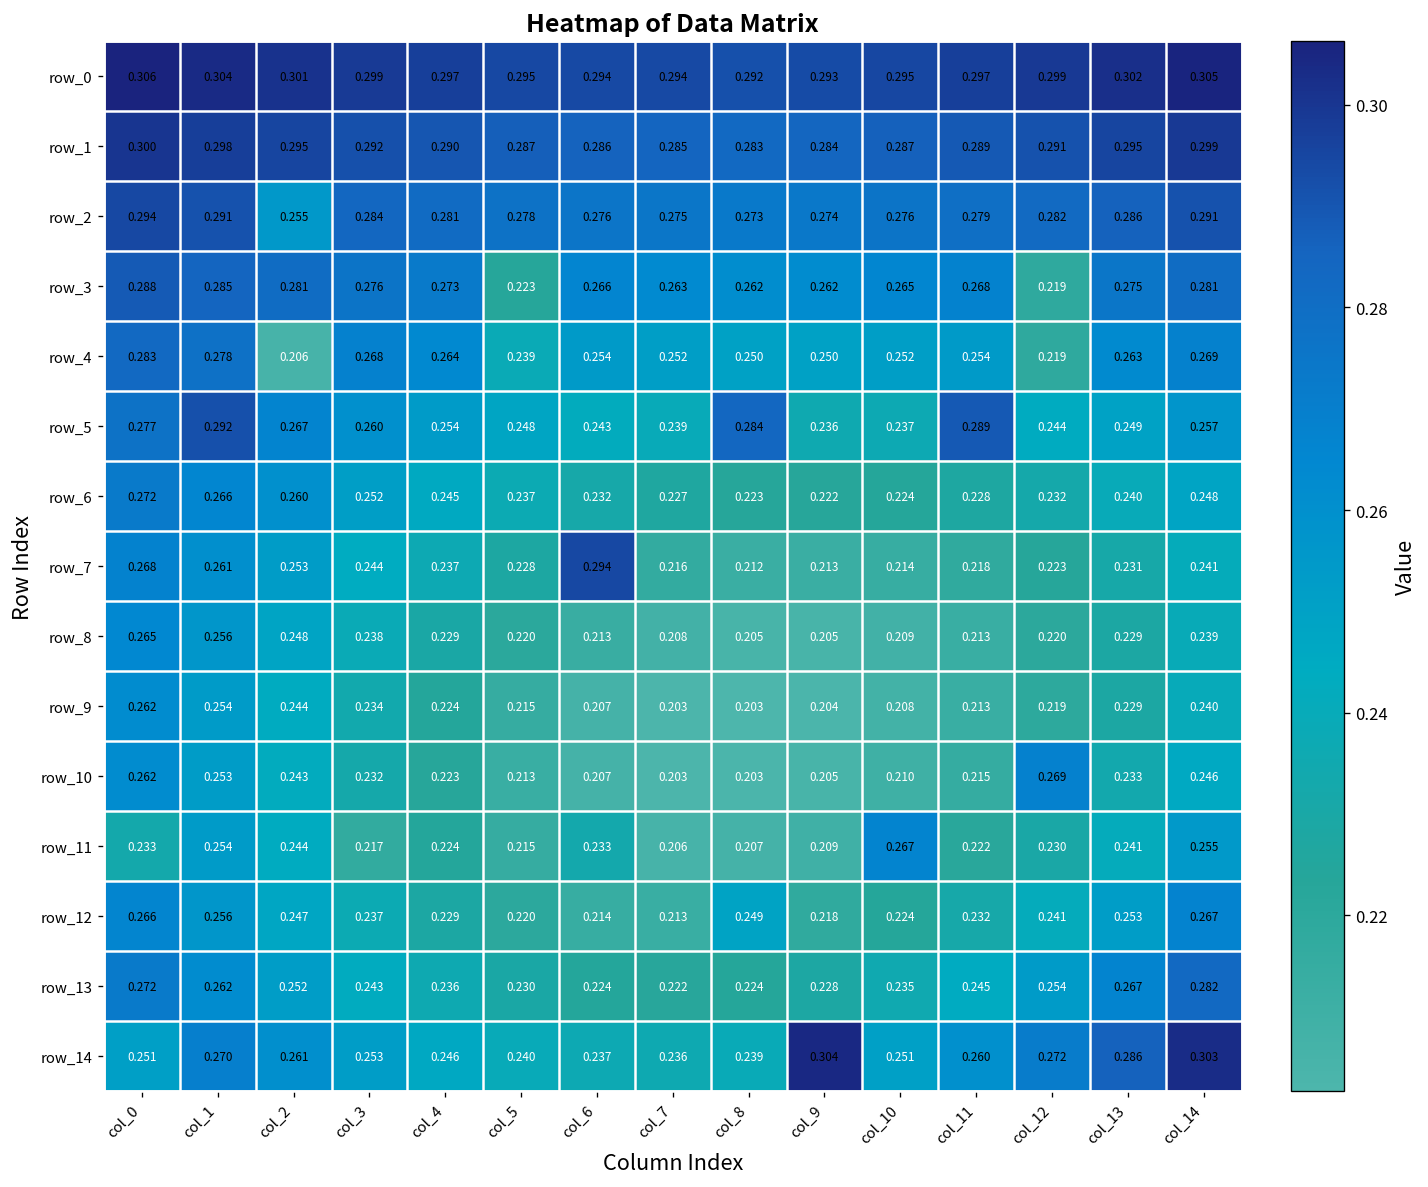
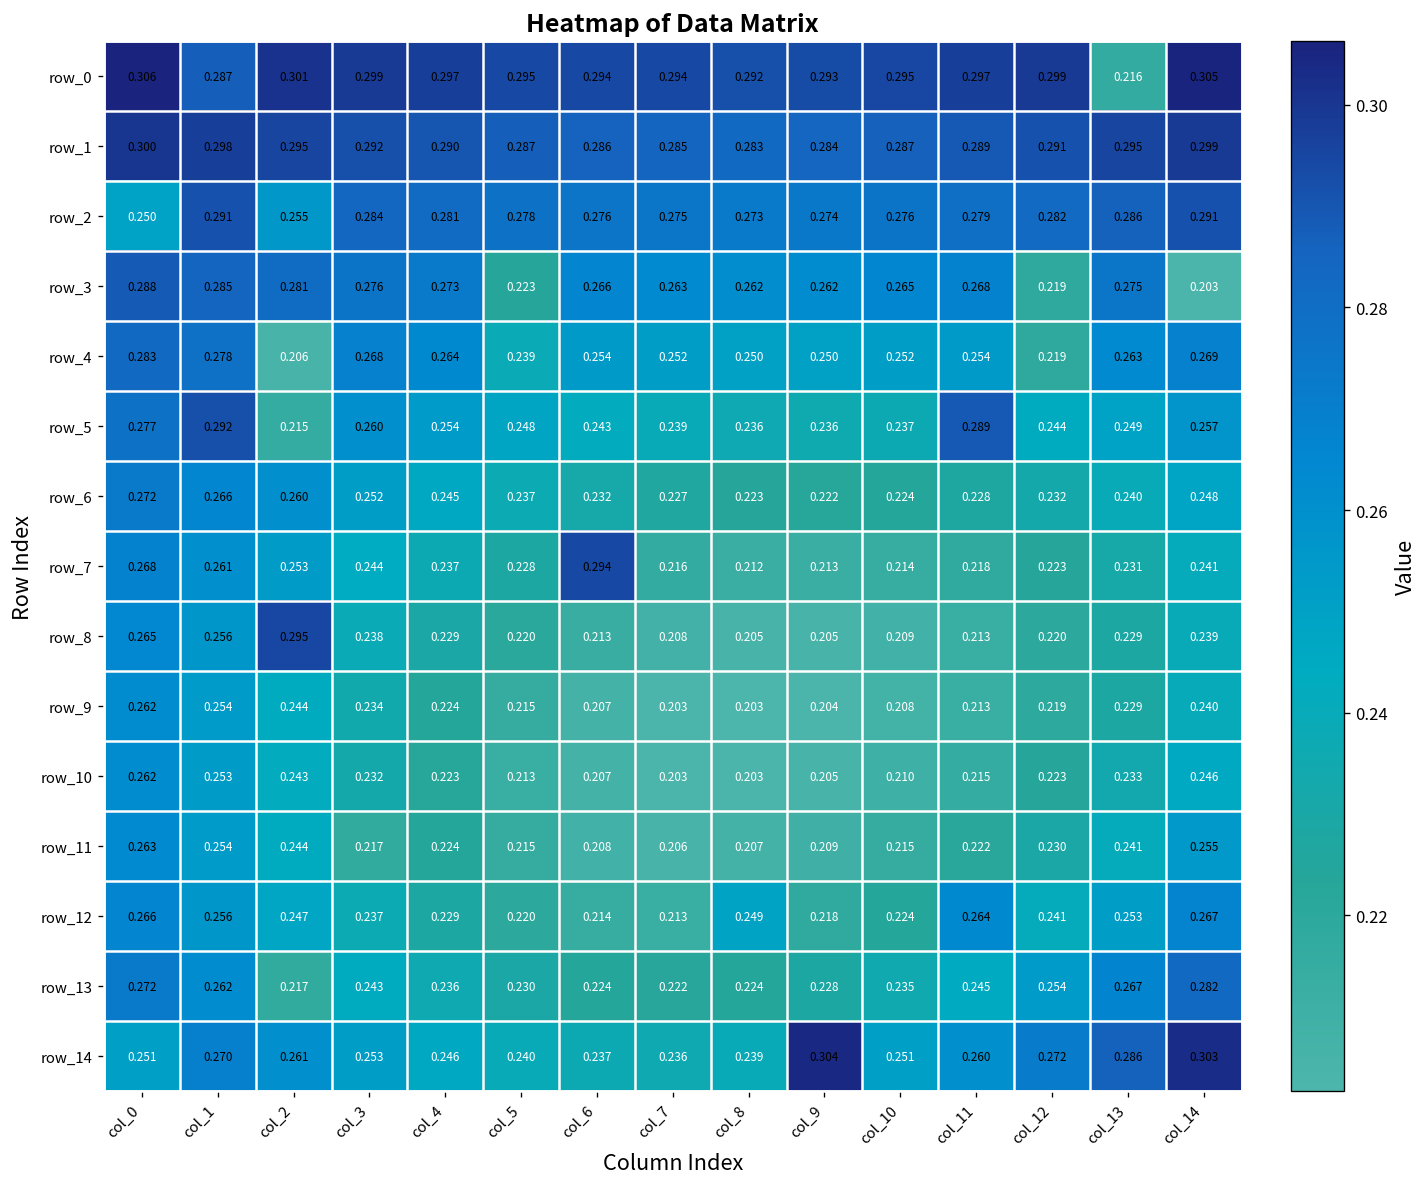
  {
    "row_0": {
      "col_0": 0.306,
-     "col_1": 0.304,
+     "col_1": 0.287,
      "col_2": 0.301,
      "col_3": 0.299,
      "col_4": 0.297,
      "col_5": 0.295,
      "col_6": 0.294,
      "col_7": 0.294,
      "col_8": 0.292,
      "col_9": 0.293,
      "col_10": 0.295,
      "col_11": 0.297,
      "col_12": 0.299,
-     "col_13": 0.302,
+     "col_13": 0.216,
      "col_14": 0.305
    },
    "row_2": {
-     "col_0": 0.294,
+     "col_0": 0.250,
      "col_1": 0.291,
      "col_2": 0.255,
      "col_3": 0.284,
      "col_4": 0.281,
      "col_5": 0.278,
      "col_6": 0.276,
      "col_7": 0.275,
      "col_8": 0.273,
      "col_9": 0.274,
      "col_10": 0.276,
      "col_11": 0.279,
      "col_12": 0.282,
      "col_13": 0.286,
      "col_14": 0.291
    },
    "row_3": {
      "col_0": 0.288,
      "col_1": 0.285,
      "col_2": 0.281,
      "col_3": 0.276,
      "col_4": 0.273,
      "col_5": 0.223,
      "col_6": 0.266,
      "col_7": 0.263,
      "col_8": 0.262,
      "col_9": 0.262,
      "col_10": 0.265,
      "col_11": 0.268,
      "col_12": 0.219,
      "col_13": 0.275,
-     "col_14": 0.281
+     "col_14": 0.203
    },
    "row_5": {
      "col_0": 0.277,
      "col_1": 0.292,
-     "col_2": 0.267,
+     "col_2": 0.215,
      "col_3": 0.260,
      "col_4": 0.254,
      "col_5": 0.248,
      "col_6": 0.243,
      "col_7": 0.239,
-     "col_8": 0.284,
+     "col_8": 0.236,
      "col_9": 0.236,
      "col_10": 0.237,
      "col_11": 0.289,
      "col_12": 0.244,
      "col_13": 0.249,
      "col_14": 0.257
    },
    "row_8": {
      "col_0": 0.265,
      "col_1": 0.256,
-     "col_2": 0.248,
+     "col_2": 0.295,
      "col_3": 0.238,
      "col_4": 0.229,
      "col_5": 0.220,
      "col_6": 0.213,
      "col_7": 0.208,
      "col_8": 0.205,
      "col_9": 0.205,
      "col_10": 0.209,
      "col_11": 0.213,
      "col_12": 0.220,
      "col_13": 0.229,
      "col_14": 0.239
    },
    "row_10": {
      "col_0": 0.262,
      "col_1": 0.253,
      "col_2": 0.243,
      "col_3": 0.232,
      "col_4": 0.223,
      "col_5": 0.213,
      "col_6": 0.207,
      "col_7": 0.203,
      "col_8": 0.203,
      "col_9": 0.205,
      "col_10": 0.210,
      "col_11": 0.215,
-     "col_12": 0.269,
+     "col_12": 0.223,
      "col_13": 0.233,
      "col_14": 0.246
    },
    "row_11": {
-     "col_0": 0.233,
+     "col_0": 0.263,
      "col_1": 0.254,
      "col_2": 0.244,
      "col_3": 0.217,
      "col_4": 0.224,
      "col_5": 0.215,
-     "col_6": 0.233,
+     "col_6": 0.208,
      "col_7": 0.206,
      "col_8": 0.207,
      "col_9": 0.209,
-     "col_10": 0.267,
+     "col_10": 0.215,
      "col_11": 0.222,
      "col_12": 0.230,
      "col_13": 0.241,
      "col_14": 0.255
    },
    "row_12": {
      "col_0": 0.266,
      "col_1": 0.256,
      "col_2": 0.247,
      "col_3": 0.237,
      "col_4": 0.229,
      "col_5": 0.220,
      "col_6": 0.214,
      "col_7": 0.213,
      "col_8": 0.249,
      "col_9": 0.218,
      "col_10": 0.224,
-     "col_11": 0.232,
+     "col_11": 0.264,
      "col_12": 0.241,
      "col_13": 0.253,
      "col_14": 0.267
    },
    "row_13": {
      "col_0": 0.272,
      "col_1": 0.262,
-     "col_2": 0.252,
+     "col_2": 0.217,
      "col_3": 0.243,
      "col_4": 0.236,
      "col_5": 0.230,
      "col_6": 0.224,
      "col_7": 0.222,
      "col_8": 0.224,
      "col_9": 0.228,
      "col_10": 0.235,
      "col_11": 0.245,
      "col_12": 0.254,
      "col_13": 0.267,
      "col_14": 0.282
    }
  }
